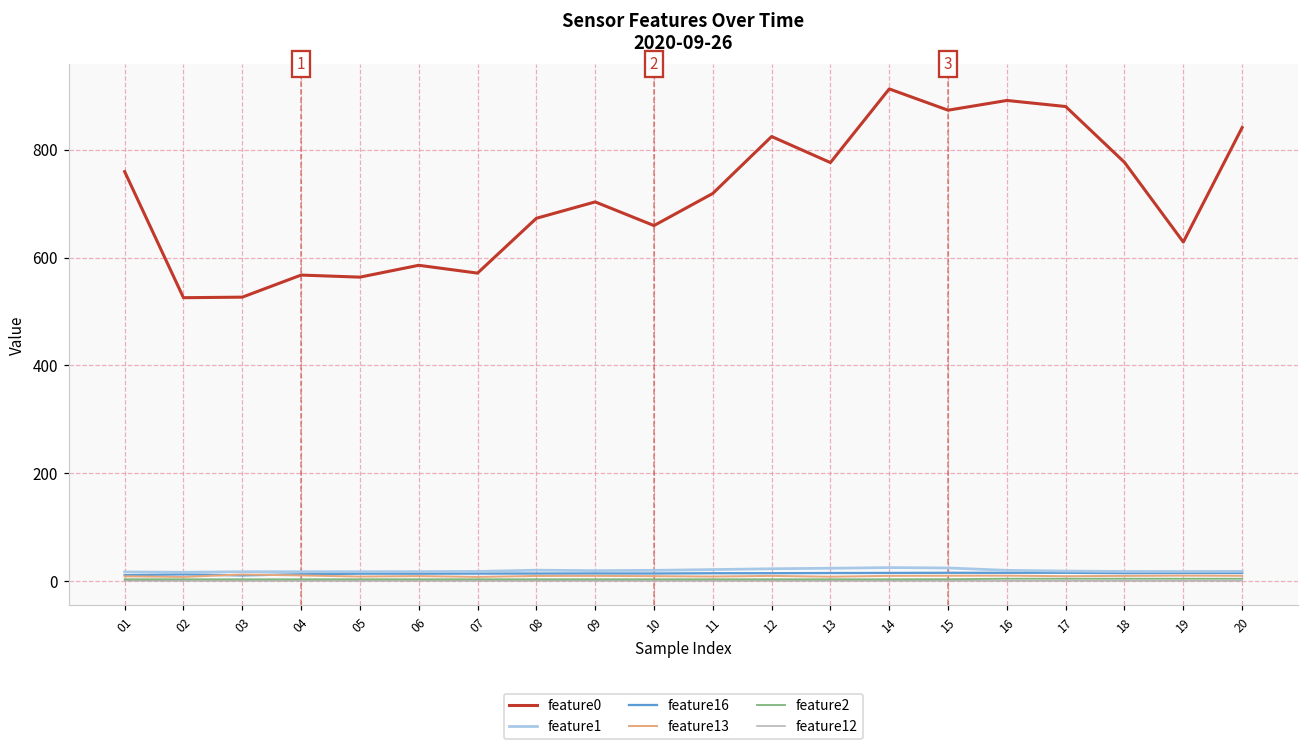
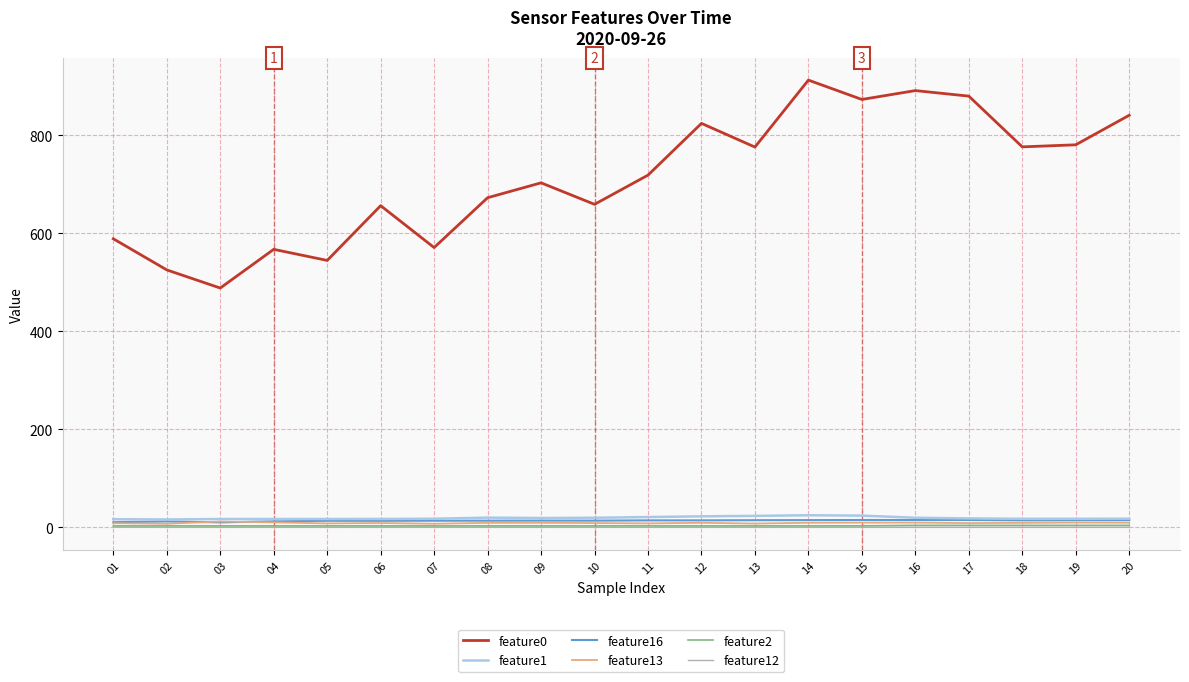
  {
    "feature0": {
-     "01": 760,
+     "01": 590,
      "02": 530,
-     "03": 530,
+     "03": 490,
      "04": 570,
-     "05": 560,
-     "06": 590,
+     "05": 540,
+     "06": 660,
      "07": 570,
      "08": 670,
      "09": 700,
      "10": 660,
      "11": 720,
      "12": 820,
      "13": 780,
      "14": 910,
      "15": 870,
      "16": 890,
      "17": 880,
      "18": 780,
-     "19": 630,
+     "19": 780,
      "20": 840
    },
    "feature1": {
      "01": 20,
      "08": 20,
      "10": 20,
      "11": 20,
      "12": 20,
      "13": 20,
      "14": 20,
      "15": 20
    },
    "feature16": {
      "11": 10,
      "13": 10,
      "14": 10,
      "15": 20
    },
    "feature13": {
      "14": 10,
      "15": 10,
      "20": 10
    }
  }
